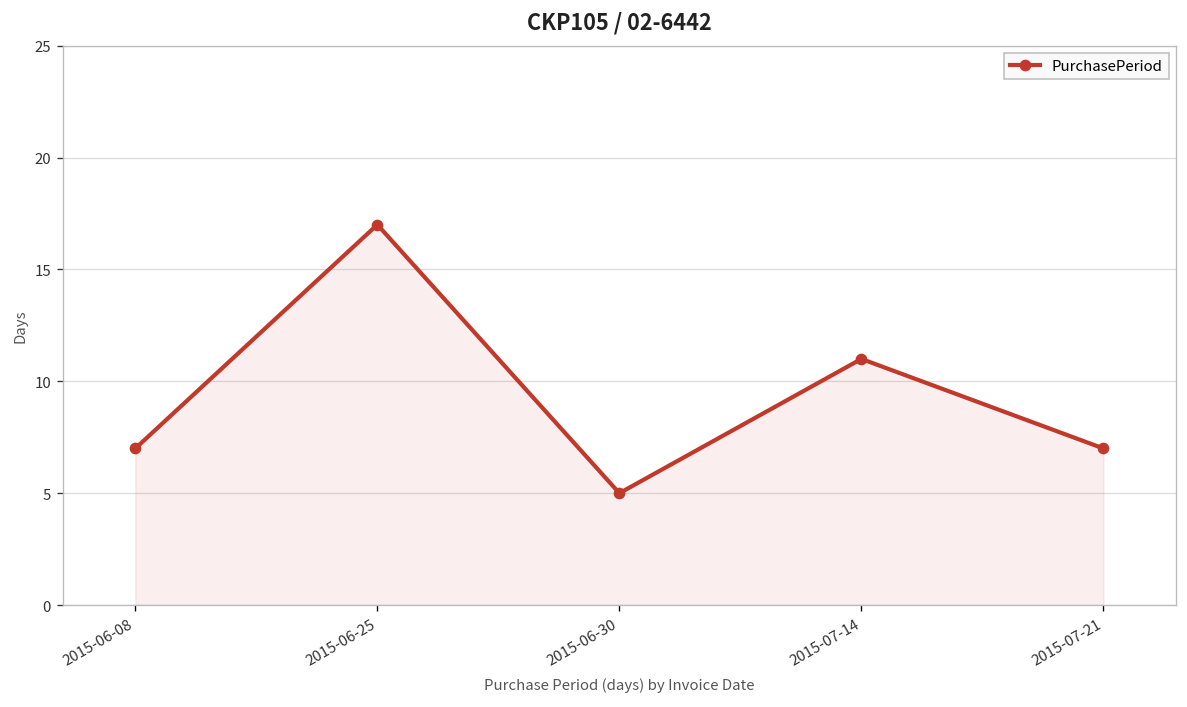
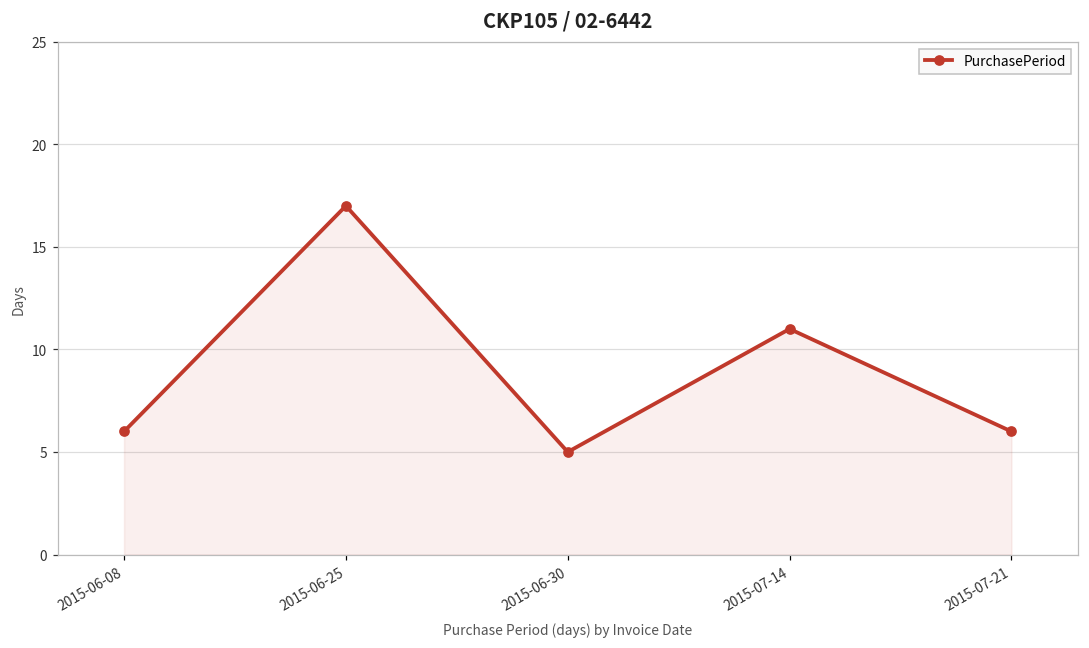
  {
-   "2015-06-08": 7,
+   "2015-06-08": 6,
    "2015-06-25": 17,
    "2015-06-30": 5,
    "2015-07-14": 11,
-   "2015-07-21": 7
+   "2015-07-21": 6
  }
